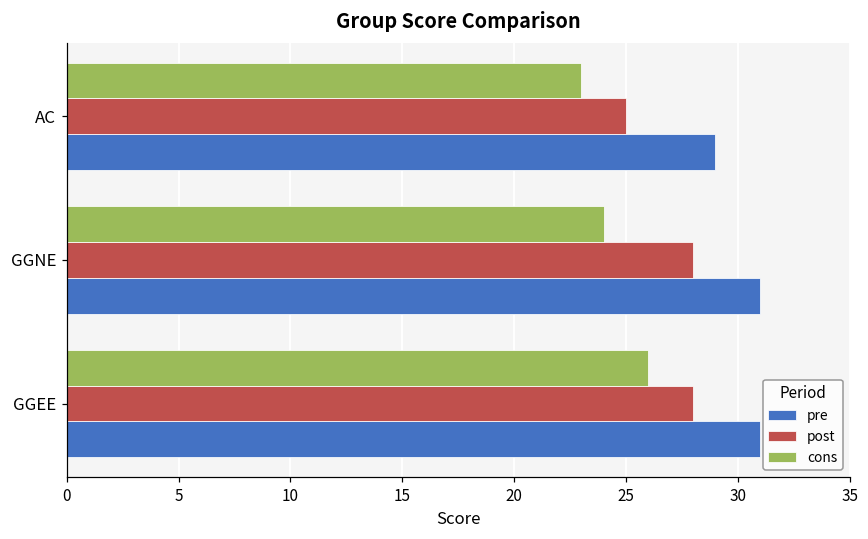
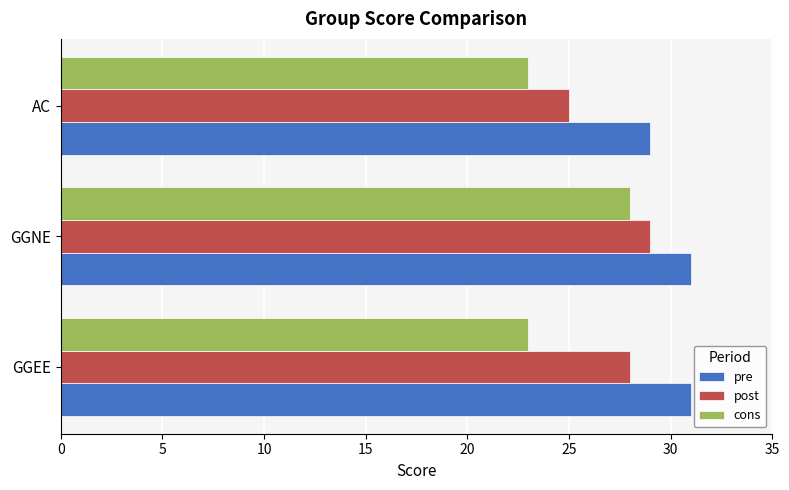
  {
    "pre": {
      "AC": 29,
      "GGNE": 31,
      "GGEE": 31
    },
    "post": {
      "AC": 25,
-     "GGNE": 28,
+     "GGNE": 29,
      "GGEE": 28
    },
    "cons": {
      "AC": 23,
-     "GGNE": 24,
-     "GGEE": 26
+     "GGNE": 28,
+     "GGEE": 23
    }
  }
